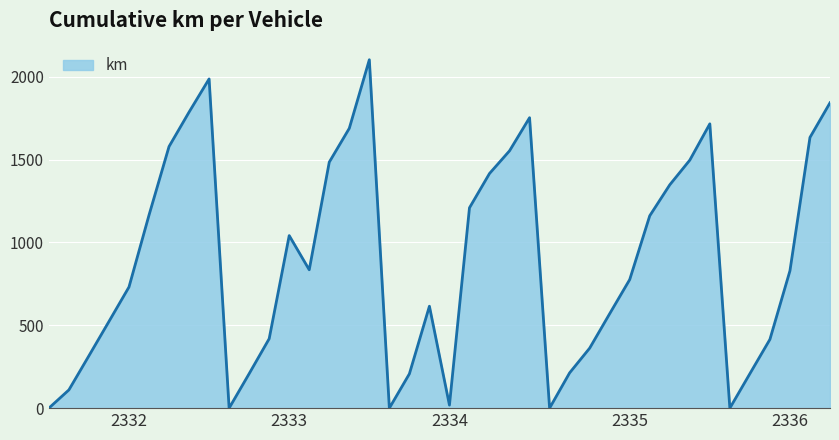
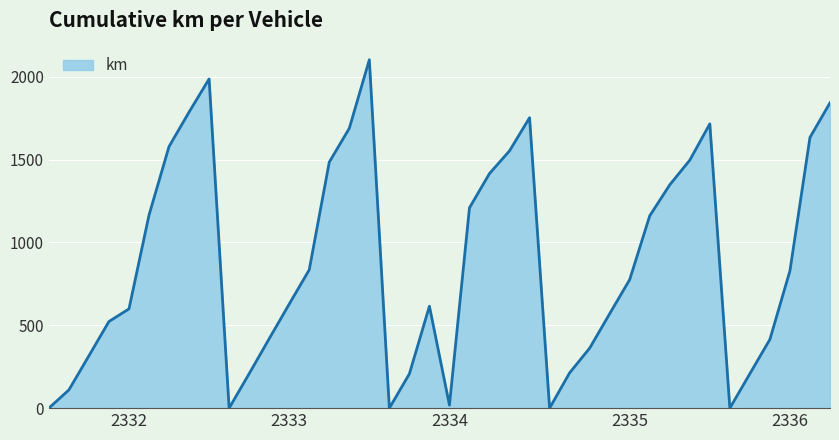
  {
-   "2332": 730,
-   "2333": 1040,
+   "2332": 600,
+   "2333": 630,
    "2334": 20,
    "2335": 780,
    "2336": 830
  }
